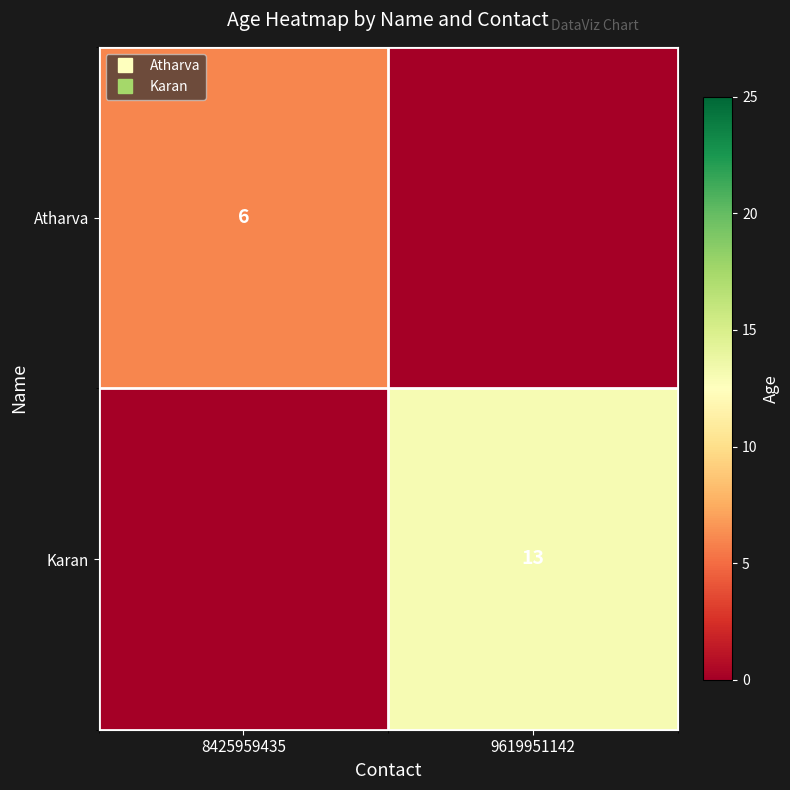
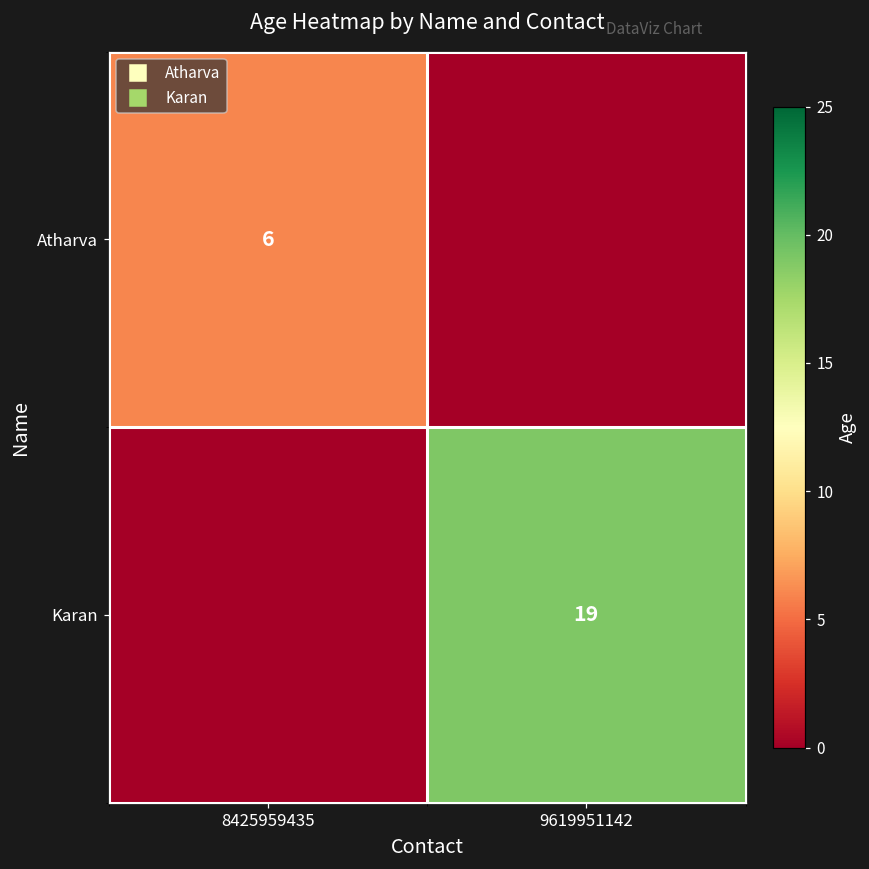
  {
    "Atharva": {
      "8425959435": 6
    },
    "Karan": {
-     "9619951142": 13
+     "9619951142": 19
    }
  }
